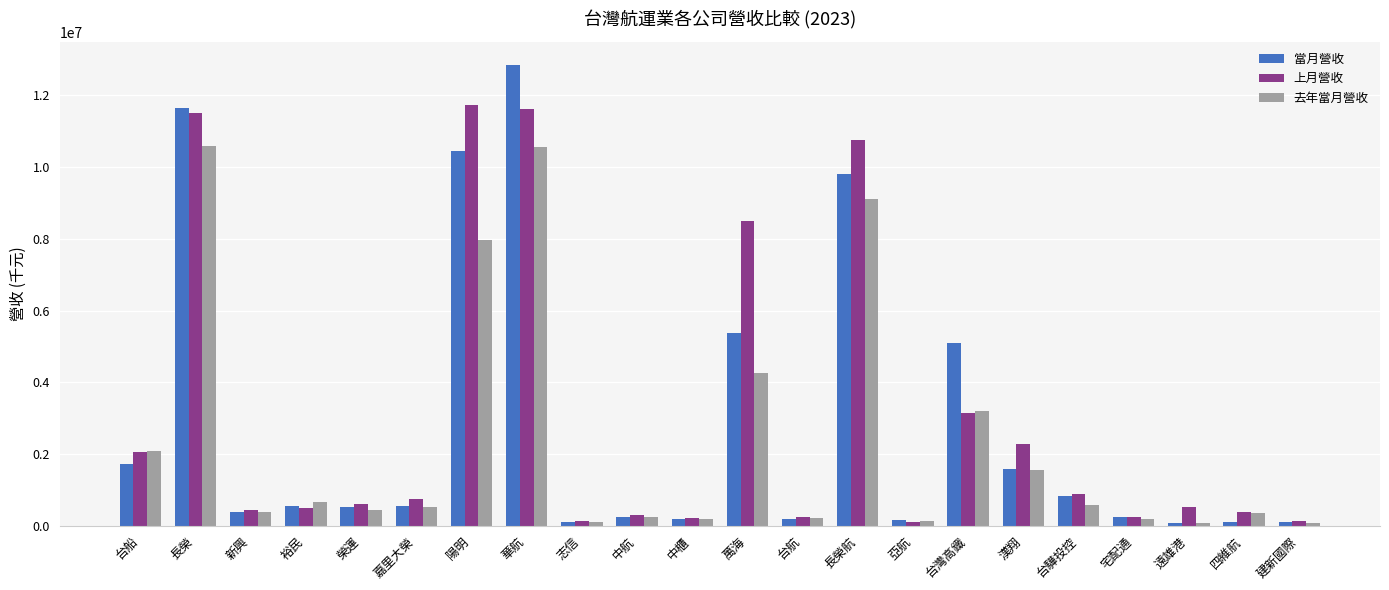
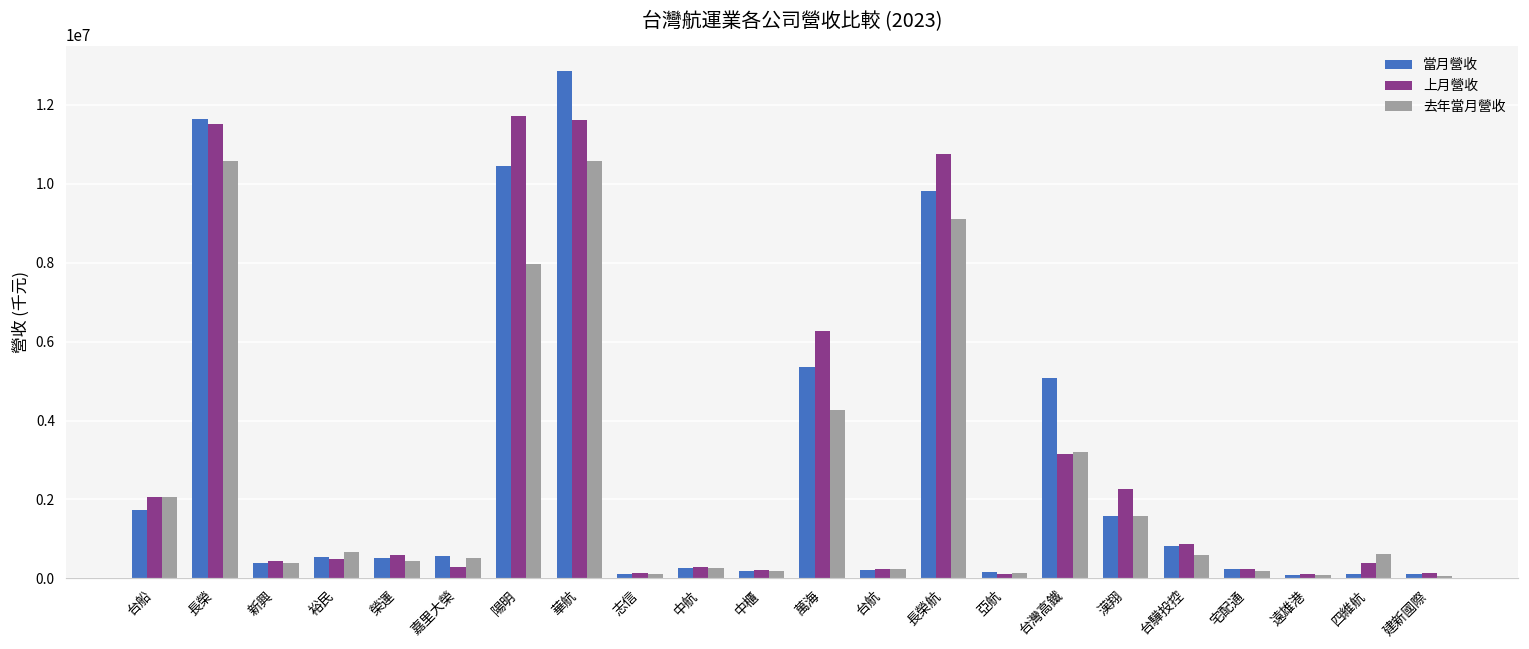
  {
    "當月營收": {
      "台船": 1700000,
      "長榮": 11600000,
      "新興": 400000,
      "裕民": 500000,
      "榮運": 500000,
      "嘉里大榮": 600000,
      "陽明": 10400000,
      "華航": 12900000,
      "志信": 100000,
      "中航": 300000,
      "中櫃": 200000,
      "萬海": 5400000,
      "台航": 200000,
      "長榮航": 9800000,
      "亞航": 200000,
      "台灣高鐵": 5100000,
      "漢翔": 1600000,
      "台驊投控": 800000,
      "宅配通": 200000,
      "遠雄港": 100000,
      "四維航": 100000,
      "建新國際": 100000
    },
    "上月營收": {
      "台船": 2000000,
      "長榮": 11500000,
      "新興": 400000,
      "裕民": 500000,
      "榮運": 600000,
-     "嘉里大榮": 800000,
+     "嘉里大榮": 300000,
      "陽明": 11700000,
      "華航": 11600000,
      "志信": 100000,
      "中航": 300000,
      "中櫃": 200000,
-     "萬海": 8500000,
+     "萬海": 6300000,
      "台航": 200000,
      "長榮航": 10800000,
      "亞航": 100000,
      "台灣高鐵": 3200000,
      "漢翔": 2300000,
      "台驊投控": 900000,
      "宅配通": 200000,
-     "遠雄港": 500000,
+     "遠雄港": 100000,
      "四維航": 400000,
      "建新國際": 100000
    },
    "去年當月營收": {
      "台船": 2100000,
      "長榮": 10600000,
      "新興": 400000,
      "裕民": 700000,
      "榮運": 400000,
      "嘉里大榮": 500000,
      "陽明": 8000000,
      "華航": 10600000,
      "志信": 100000,
      "中航": 300000,
      "中櫃": 200000,
      "萬海": 4300000,
      "台航": 200000,
      "長榮航": 9100000,
      "亞航": 100000,
      "台灣高鐵": 3200000,
      "漢翔": 1600000,
      "台驊投控": 600000,
      "宅配通": 200000,
      "遠雄港": 100000,
-     "四維航": 400000,
+     "四維航": 600000,
      "建新國際": 100000
    }
  }
